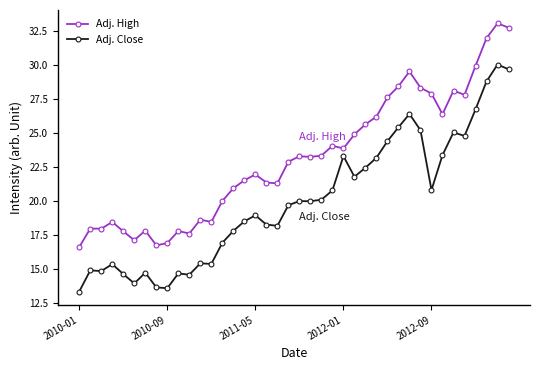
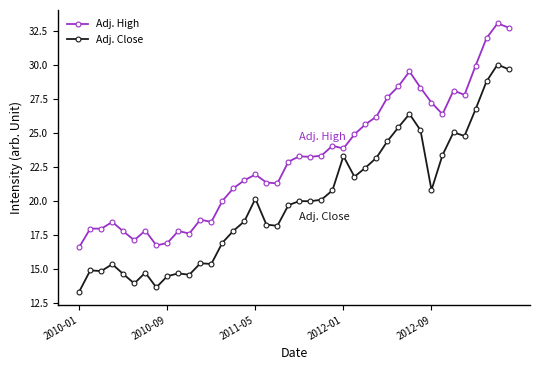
  {
    "Adj. High": {
      "2010-01": 16.6,
      "2010-09": 16.9,
      "2011-05": 21.9,
      "2012-01": 23.8,
-     "2012-09": 27.9
+     "2012-09": 27.2
    },
    "Adj. Close": {
      "2010-01": 13.3,
-     "2010-09": 13.6,
-     "2011-05": 18.9,
+     "2010-09": 14.4,
+     "2011-05": 20.1,
      "2012-01": 23.3,
      "2012-09": 20.8
    }
  }
